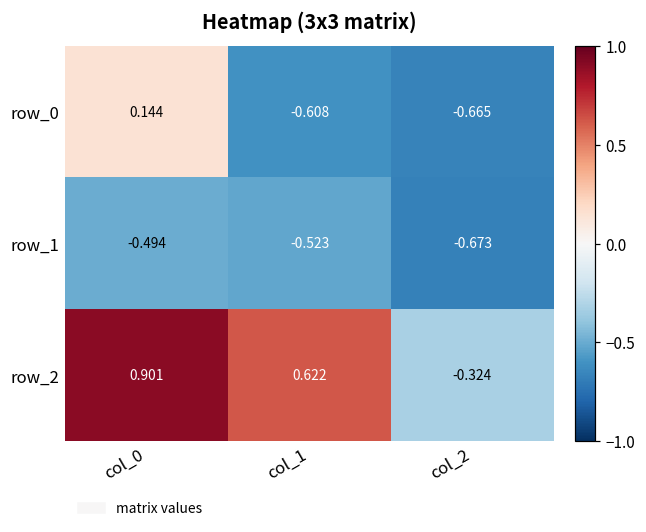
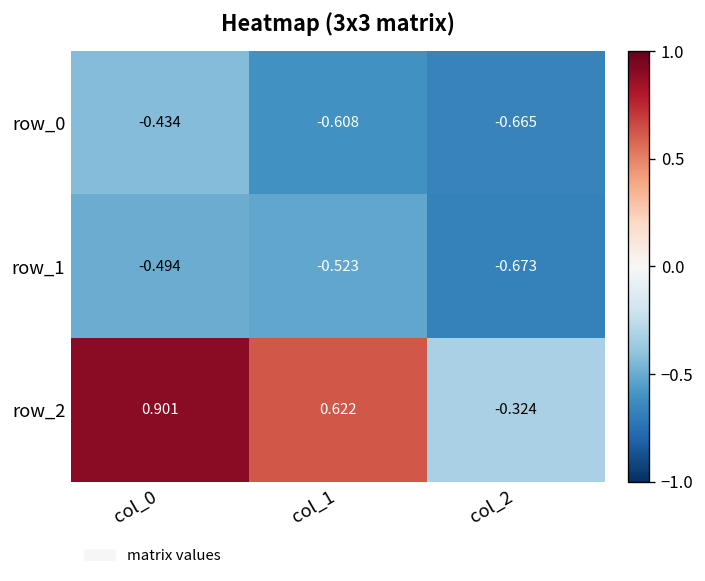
  {
    "row_0": {
-     "col_0": 0.144,
+     "col_0": -0.434,
      "col_1": -0.608,
      "col_2": -0.665
    },
    "row_1": {
      "col_0": -0.494,
      "col_1": -0.523,
      "col_2": -0.673
    },
    "row_2": {
      "col_0": 0.901,
      "col_1": 0.622,
      "col_2": -0.324
    }
  }
